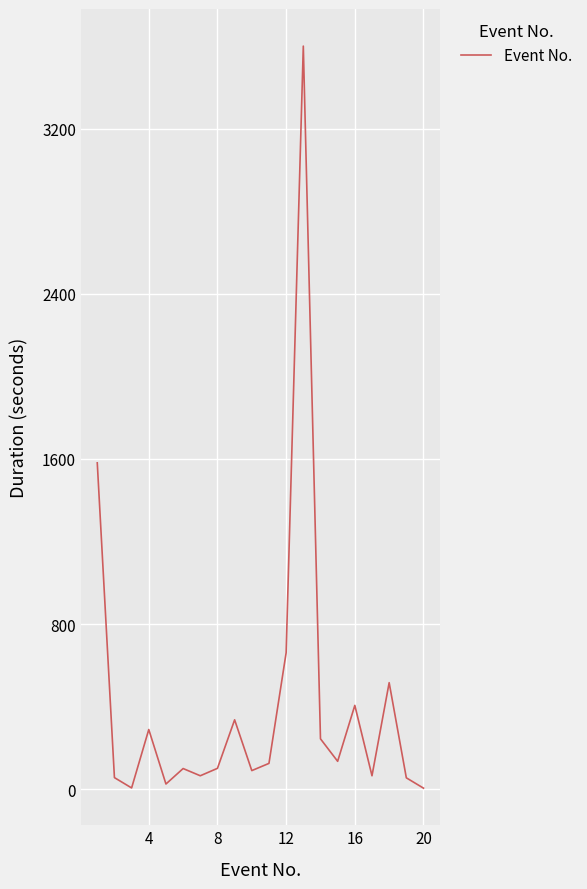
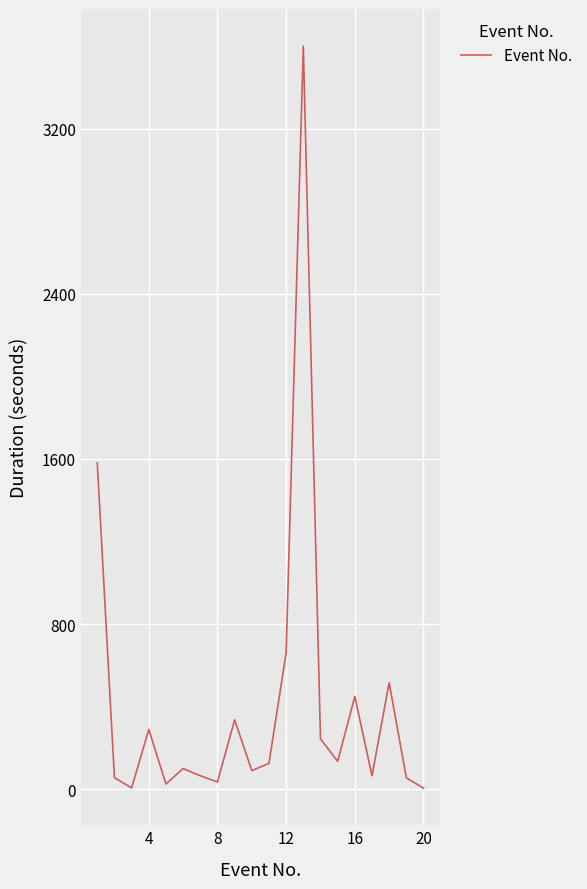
  {
    "4": 290,
-   "8": 100,
+   "8": 40,
    "12": 660,
-   "16": 410,
+   "16": 450,
    "20": 10
  }
